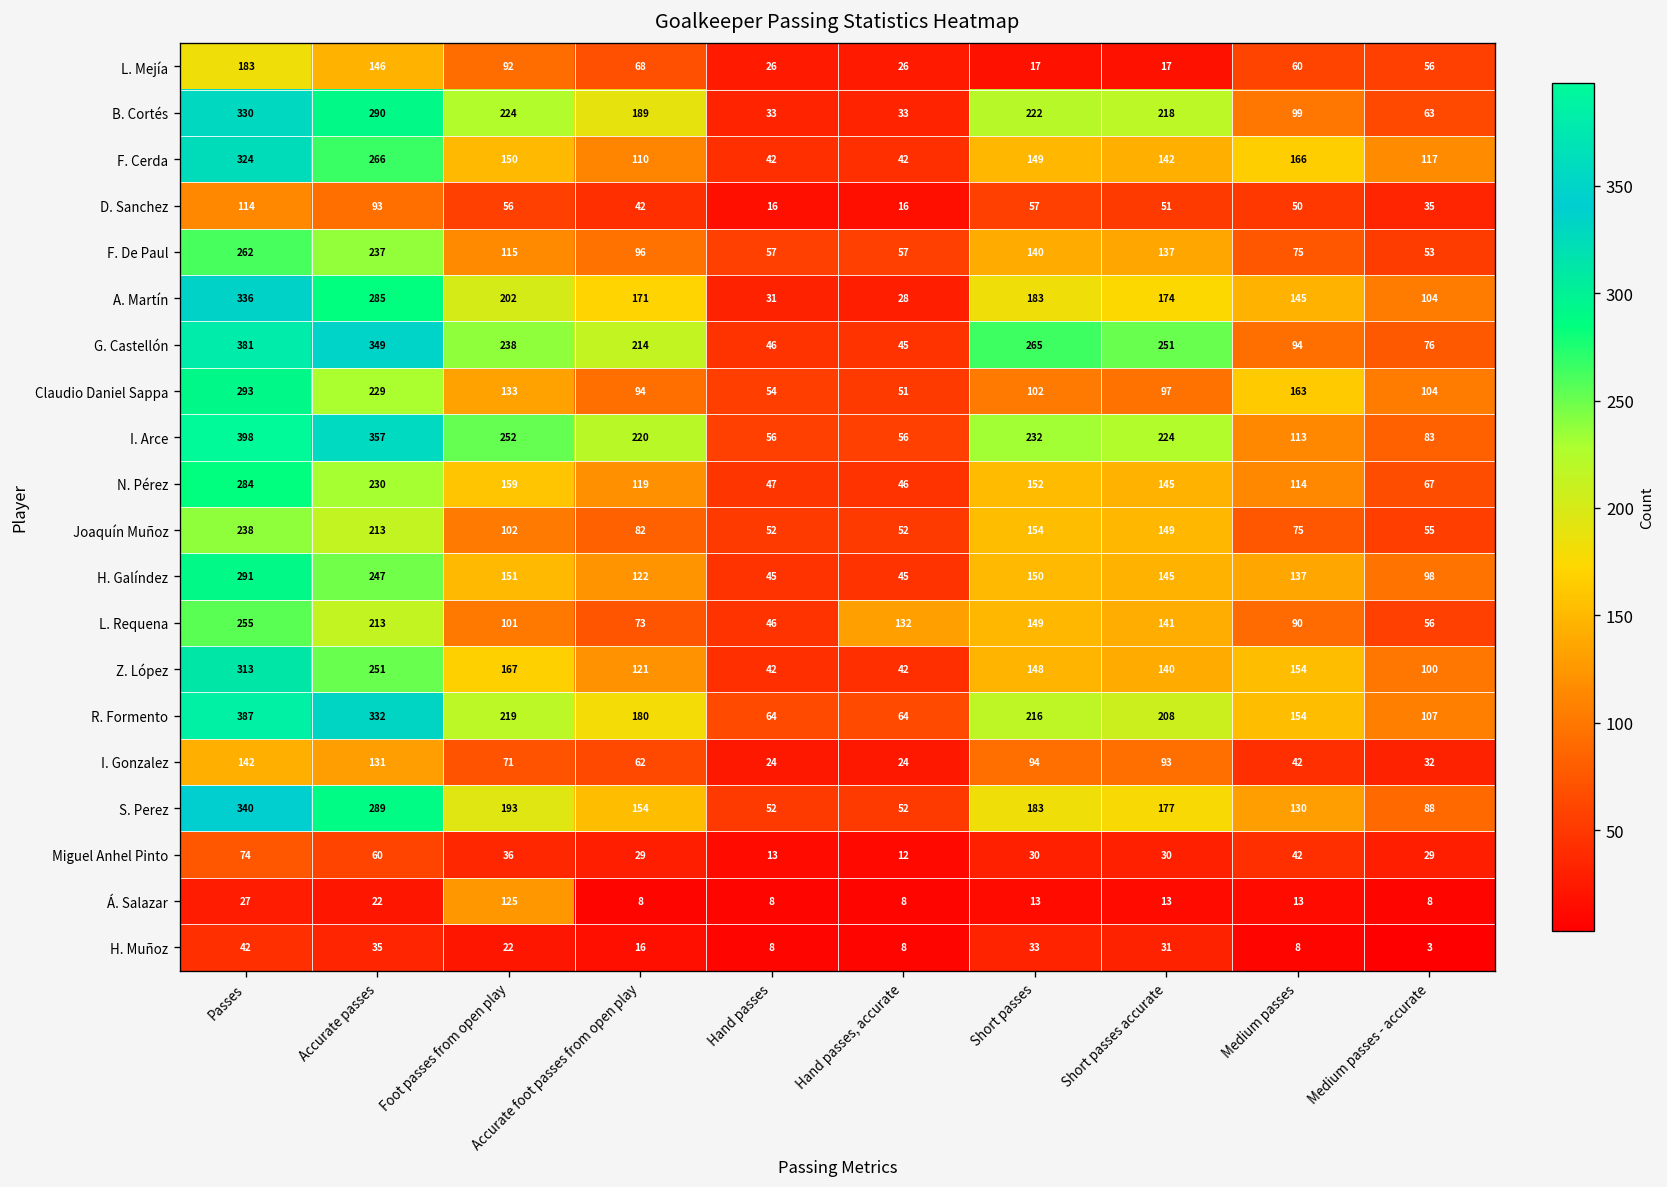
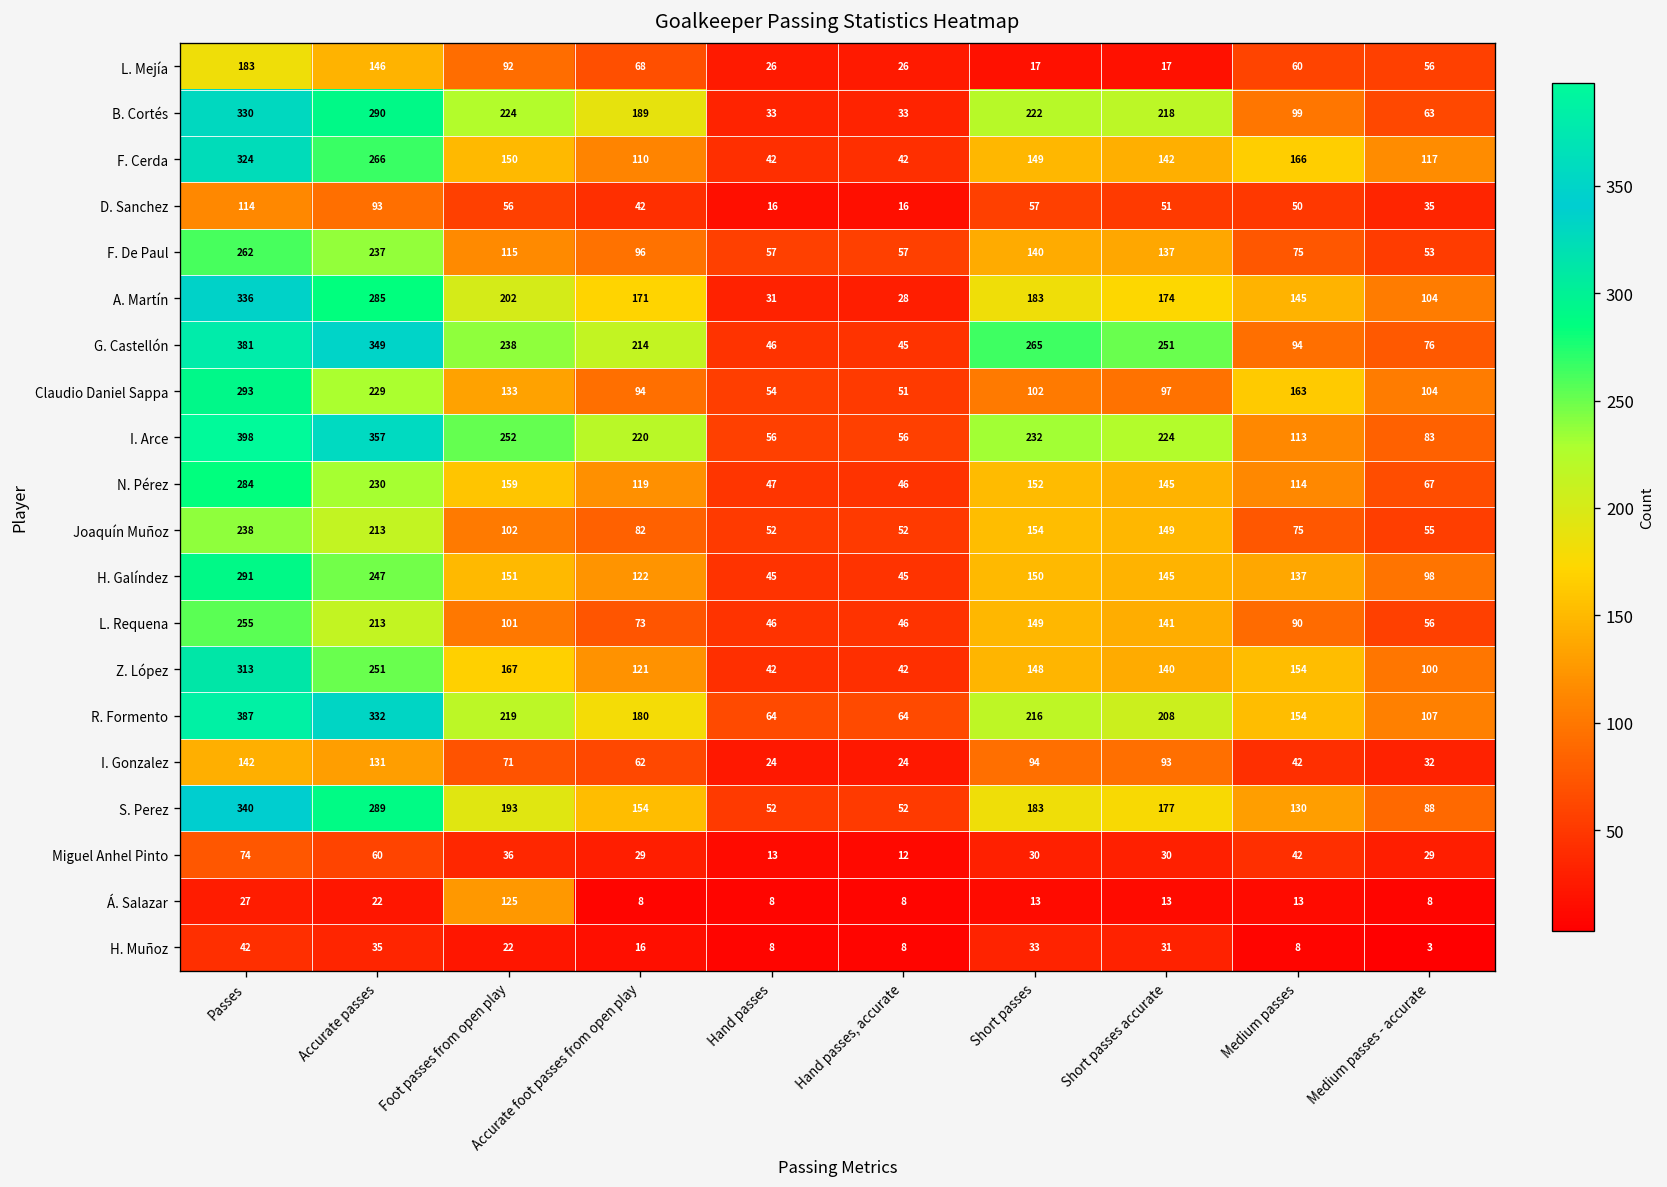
  {
    "L. Mejía": {
      "Passes": 183,
      "Accurate passes": 146,
      "Foot passes from open play": 92,
      "Accurate foot passes from open play": 68,
      "Hand passes": 26,
      "Hand passes, accurate": 26,
      "Short passes": 17,
      "Short passes accurate": 17,
      "Medium passes": 60,
      "Medium passes - accurate": 56
    },
    "B. Cortés": {
      "Passes": 330,
      "Accurate passes": 290,
      "Foot passes from open play": 224,
      "Accurate foot passes from open play": 189,
      "Hand passes": 33,
      "Hand passes, accurate": 33,
      "Short passes": 222,
      "Short passes accurate": 218,
      "Medium passes": 99,
      "Medium passes - accurate": 63
    },
    "F. Cerda": {
      "Passes": 324,
      "Accurate passes": 266,
      "Foot passes from open play": 150,
      "Accurate foot passes from open play": 110,
      "Hand passes": 42,
      "Hand passes, accurate": 42,
      "Short passes": 149,
      "Short passes accurate": 142,
      "Medium passes": 166,
      "Medium passes - accurate": 117
    },
    "D. Sanchez": {
      "Passes": 114,
      "Accurate passes": 93,
      "Foot passes from open play": 56,
      "Accurate foot passes from open play": 42,
      "Hand passes": 16,
      "Hand passes, accurate": 16,
      "Short passes": 57,
      "Short passes accurate": 51,
      "Medium passes": 50,
      "Medium passes - accurate": 35
    },
    "F. De Paul": {
      "Passes": 262,
      "Accurate passes": 237,
      "Foot passes from open play": 115,
      "Accurate foot passes from open play": 96,
      "Hand passes": 57,
      "Hand passes, accurate": 57,
      "Short passes": 140,
      "Short passes accurate": 137,
      "Medium passes": 75,
      "Medium passes - accurate": 53
    },
    "A. Martín": {
      "Passes": 336,
      "Accurate passes": 285,
      "Foot passes from open play": 202,
      "Accurate foot passes from open play": 171,
      "Hand passes": 31,
      "Hand passes, accurate": 28,
      "Short passes": 183,
      "Short passes accurate": 174,
      "Medium passes": 145,
      "Medium passes - accurate": 104
    },
    "G. Castellón": {
      "Passes": 381,
      "Accurate passes": 349,
      "Foot passes from open play": 238,
      "Accurate foot passes from open play": 214,
      "Hand passes": 46,
      "Hand passes, accurate": 45,
      "Short passes": 265,
      "Short passes accurate": 251,
      "Medium passes": 94,
      "Medium passes - accurate": 76
    },
    "Claudio Daniel Sappa": {
      "Passes": 293,
      "Accurate passes": 229,
      "Foot passes from open play": 133,
      "Accurate foot passes from open play": 94,
      "Hand passes": 54,
      "Hand passes, accurate": 51,
      "Short passes": 102,
      "Short passes accurate": 97,
      "Medium passes": 163,
      "Medium passes - accurate": 104
    },
    "I. Arce": {
      "Passes": 398,
      "Accurate passes": 357,
      "Foot passes from open play": 252,
      "Accurate foot passes from open play": 220,
      "Hand passes": 56,
      "Hand passes, accurate": 56,
      "Short passes": 232,
      "Short passes accurate": 224,
      "Medium passes": 113,
      "Medium passes - accurate": 83
    },
    "N. Pérez": {
      "Passes": 284,
      "Accurate passes": 230,
      "Foot passes from open play": 159,
      "Accurate foot passes from open play": 119,
      "Hand passes": 47,
      "Hand passes, accurate": 46,
      "Short passes": 152,
      "Short passes accurate": 145,
      "Medium passes": 114,
      "Medium passes - accurate": 67
    },
    "Joaquín Muñoz": {
      "Passes": 238,
      "Accurate passes": 213,
      "Foot passes from open play": 102,
      "Accurate foot passes from open play": 82,
      "Hand passes": 52,
      "Hand passes, accurate": 52,
      "Short passes": 154,
      "Short passes accurate": 149,
      "Medium passes": 75,
      "Medium passes - accurate": 55
    },
    "H. Galíndez": {
      "Passes": 291,
      "Accurate passes": 247,
      "Foot passes from open play": 151,
      "Accurate foot passes from open play": 122,
      "Hand passes": 45,
      "Hand passes, accurate": 45,
      "Short passes": 150,
      "Short passes accurate": 145,
      "Medium passes": 137,
      "Medium passes - accurate": 98
    },
    "L. Requena": {
      "Passes": 255,
      "Accurate passes": 213,
      "Foot passes from open play": 101,
      "Accurate foot passes from open play": 73,
      "Hand passes": 46,
-     "Hand passes, accurate": 132,
+     "Hand passes, accurate": 46,
      "Short passes": 149,
      "Short passes accurate": 141,
      "Medium passes": 90,
      "Medium passes - accurate": 56
    },
    "Z. López": {
      "Passes": 313,
      "Accurate passes": 251,
      "Foot passes from open play": 167,
      "Accurate foot passes from open play": 121,
      "Hand passes": 42,
      "Hand passes, accurate": 42,
      "Short passes": 148,
      "Short passes accurate": 140,
      "Medium passes": 154,
      "Medium passes - accurate": 100
    },
    "R. Formento": {
      "Passes": 387,
      "Accurate passes": 332,
      "Foot passes from open play": 219,
      "Accurate foot passes from open play": 180,
      "Hand passes": 64,
      "Hand passes, accurate": 64,
      "Short passes": 216,
      "Short passes accurate": 208,
      "Medium passes": 154,
      "Medium passes - accurate": 107
    },
    "I. Gonzalez": {
      "Passes": 142,
      "Accurate passes": 131,
      "Foot passes from open play": 71,
      "Accurate foot passes from open play": 62,
      "Hand passes": 24,
      "Hand passes, accurate": 24,
      "Short passes": 94,
      "Short passes accurate": 93,
      "Medium passes": 42,
      "Medium passes - accurate": 32
    },
    "S. Perez": {
      "Passes": 340,
      "Accurate passes": 289,
      "Foot passes from open play": 193,
      "Accurate foot passes from open play": 154,
      "Hand passes": 52,
      "Hand passes, accurate": 52,
      "Short passes": 183,
      "Short passes accurate": 177,
      "Medium passes": 130,
      "Medium passes - accurate": 88
    },
    "Miguel Anhel Pinto": {
      "Passes": 74,
      "Accurate passes": 60,
      "Foot passes from open play": 36,
      "Accurate foot passes from open play": 29,
      "Hand passes": 13,
      "Hand passes, accurate": 12,
      "Short passes": 30,
      "Short passes accurate": 30,
      "Medium passes": 42,
      "Medium passes - accurate": 29
    },
    "Á. Salazar": {
      "Passes": 27,
      "Accurate passes": 22,
      "Foot passes from open play": 125,
      "Accurate foot passes from open play": 8,
      "Hand passes": 8,
      "Hand passes, accurate": 8,
      "Short passes": 13,
      "Short passes accurate": 13,
      "Medium passes": 13,
      "Medium passes - accurate": 8
    },
    "H. Muñoz": {
      "Passes": 42,
      "Accurate passes": 35,
      "Foot passes from open play": 22,
      "Accurate foot passes from open play": 16,
      "Hand passes": 8,
      "Hand passes, accurate": 8,
      "Short passes": 33,
      "Short passes accurate": 31,
      "Medium passes": 8,
      "Medium passes - accurate": 3
    }
  }
